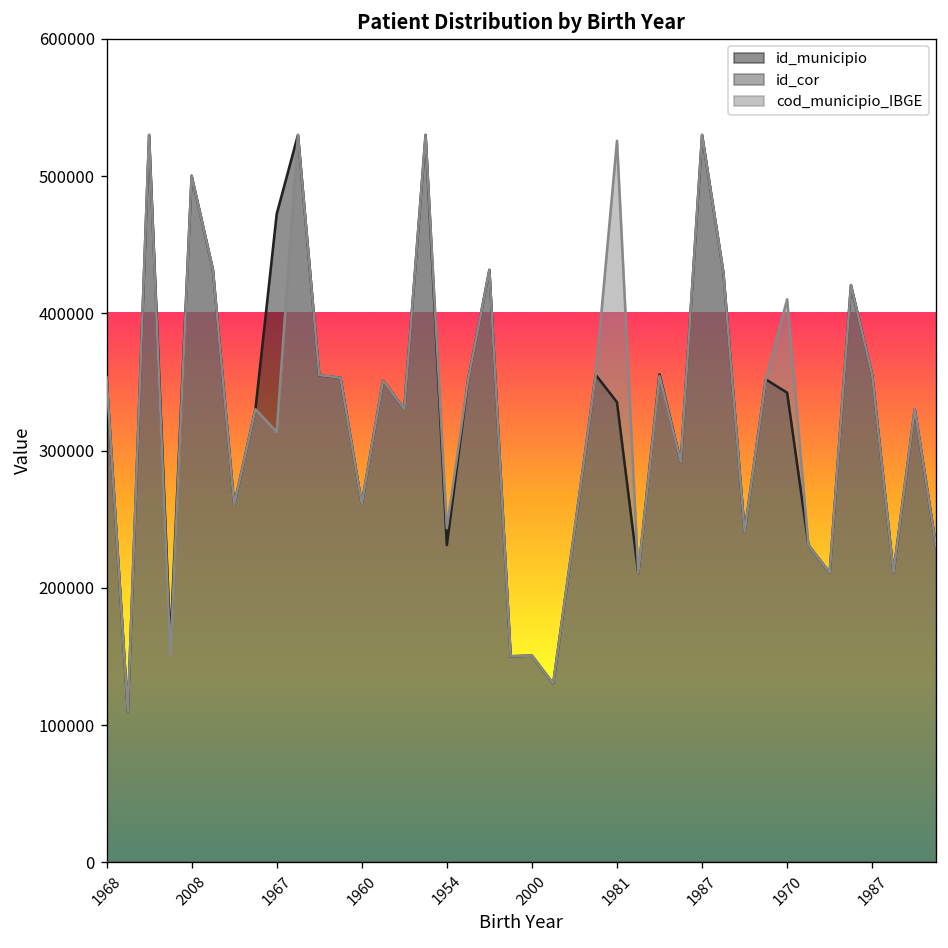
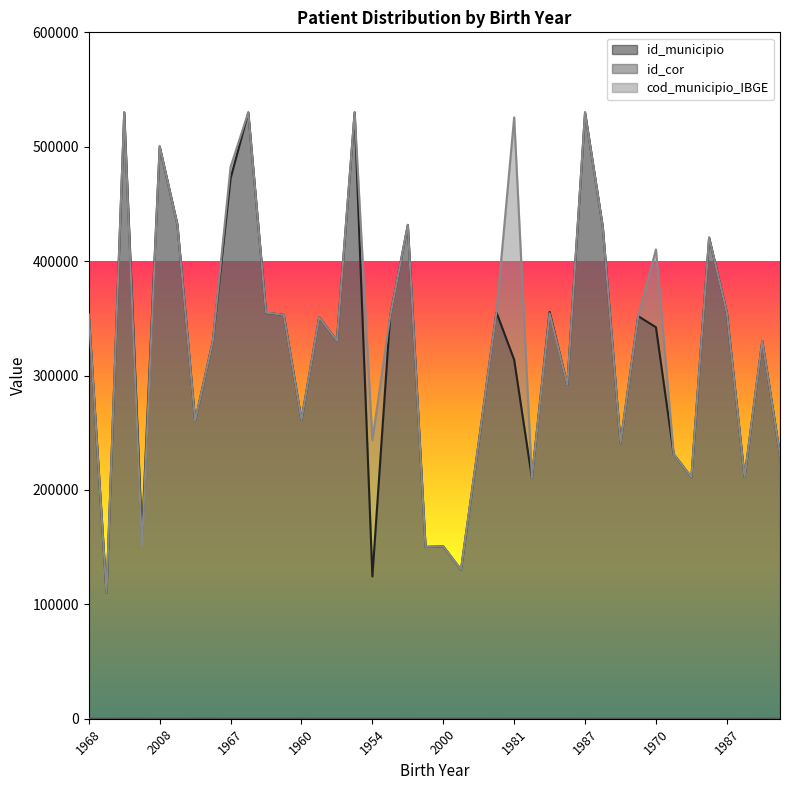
  {
    "id_municipio": {
      "1967": 472000,
-     "1954": 231000,
-     "1981": 335000,
+     "1954": 124000,
+     "1981": 314000,
      "1970": 342000
    },
    "id_cor": {
      "1968": 0,
      "1967": 0,
      "1954": 0,
      "1981": 0,
      "1970": 0
    },
    "cod_municipio_IBGE": {
-     "1967": 314000,
+     "1967": 482000,
      "1954": 244000,
      "1981": 526000,
      "1970": 410000
    }
  }
